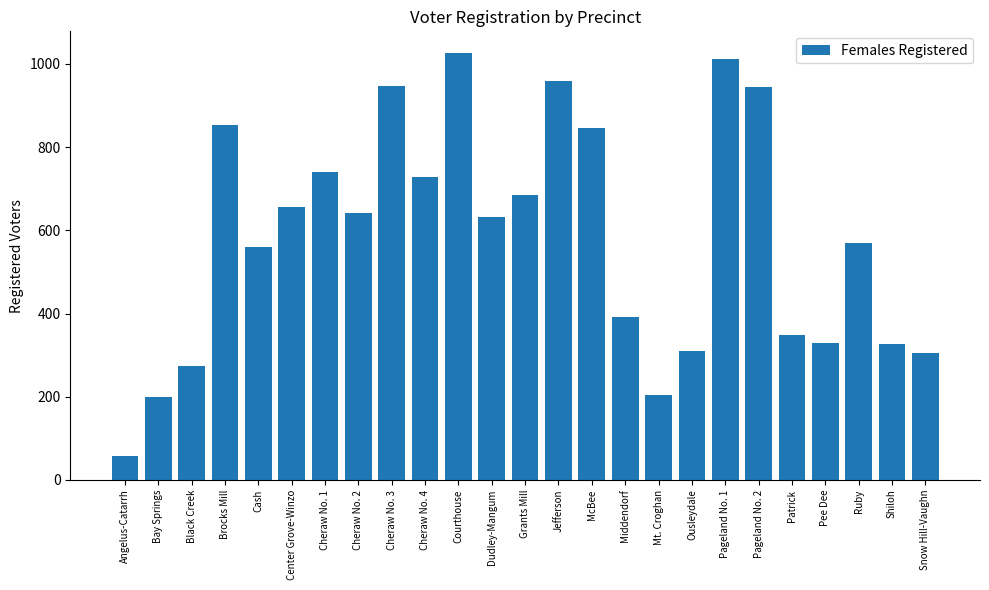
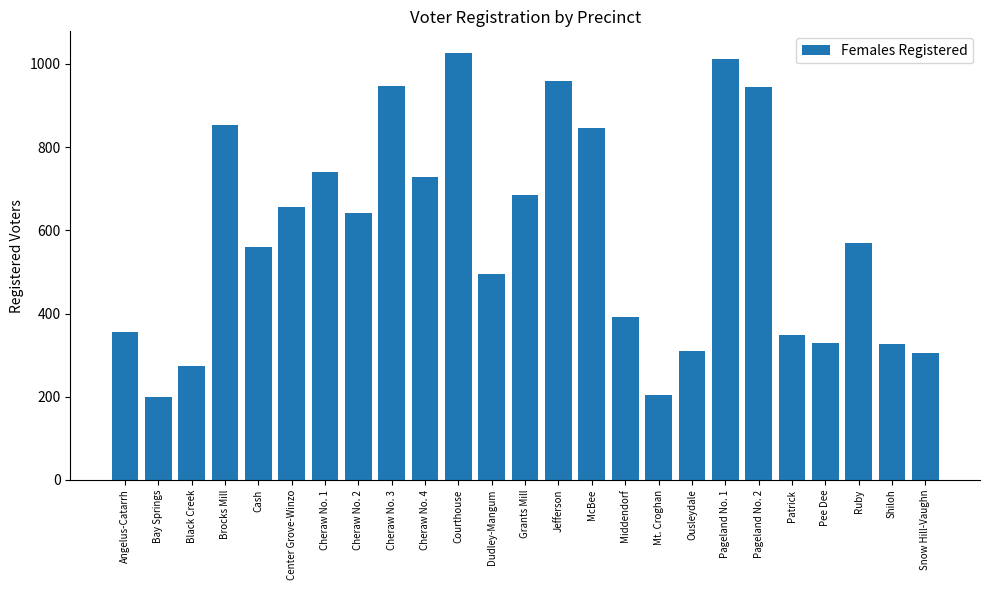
  {
-   "Angelus-Catarrh": 60,
+   "Angelus-Catarrh": 360,
    "Bay Springs": 200,
    "Black Creek": 270,
    "Brocks Mill": 850,
    "Cash": 560,
    "Center Grove-Winzo": 660,
    "Cheraw No. 1": 740,
    "Cheraw No. 2": 640,
    "Cheraw No. 3": 950,
    "Cheraw No. 4": 730,
    "Courthouse": 1030,
-   "Dudley-Mangum": 630,
+   "Dudley-Mangum": 500,
    "Grants Mill": 690,
    "Jefferson": 960,
    "McBee": 850,
    "Middendorf": 390,
    "Mt. Croghan": 210,
    "Ousleydale": 310,
    "Pageland No. 1": 1010,
    "Pageland No. 2": 950,
    "Patrick": 350,
    "Pee Dee": 330,
    "Ruby": 570,
    "Shiloh": 330,
    "Snow Hill-Vaughn": 310
  }
